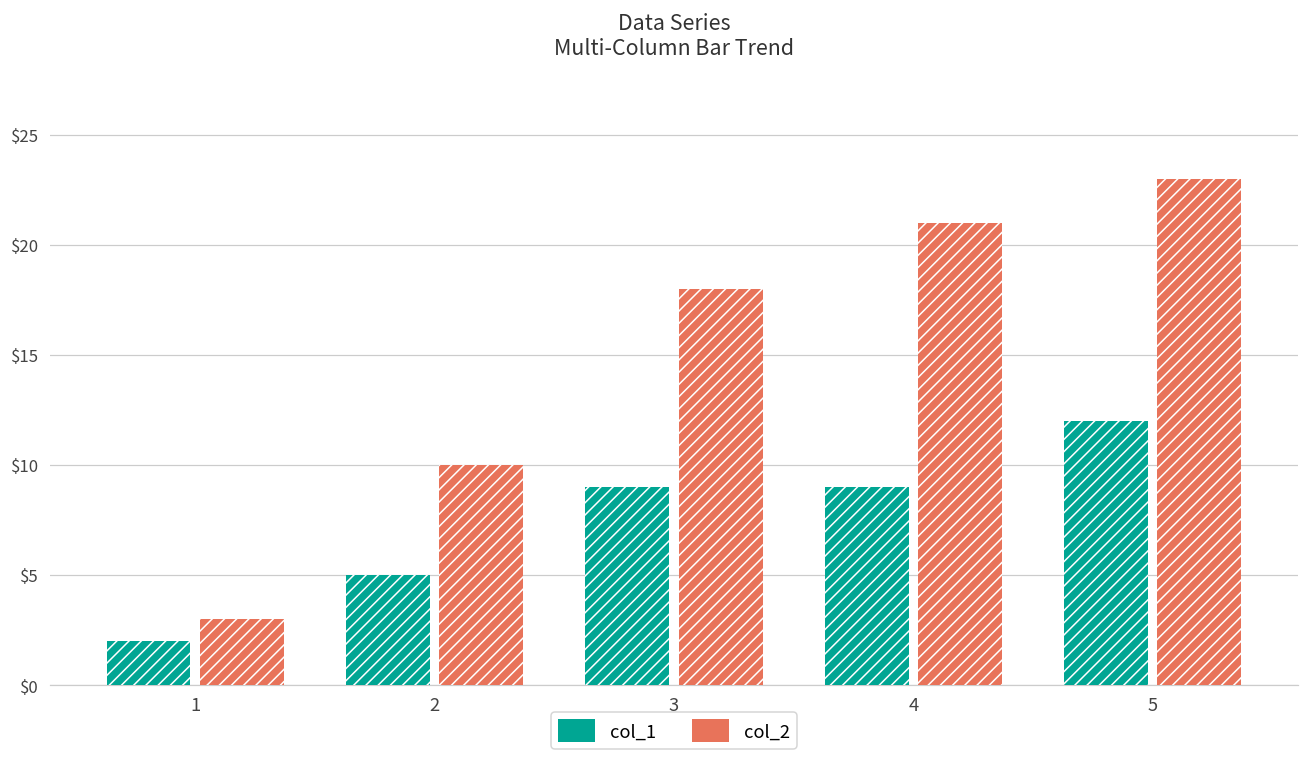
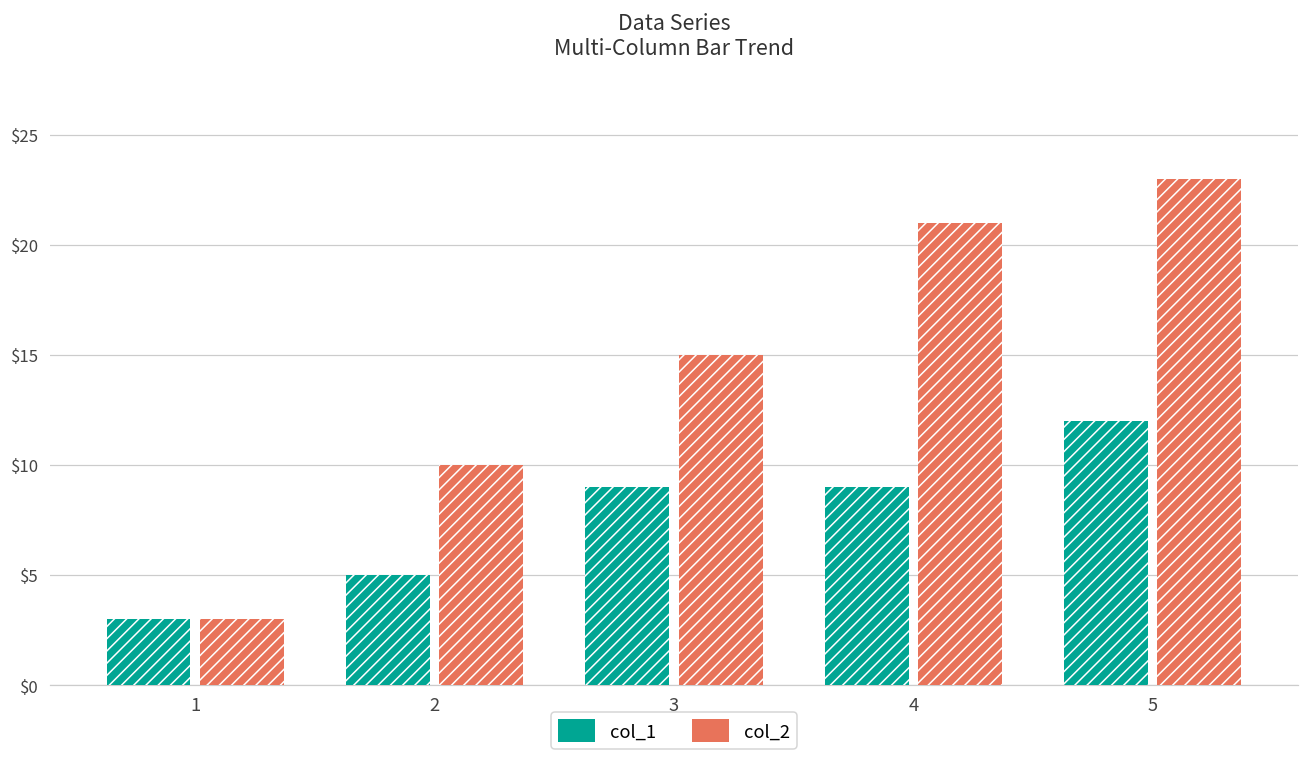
  {
    "col_1": {
-     "1": "$2",
+     "1": "$3",
      "2": "$5",
      "3": "$9",
      "4": "$9",
      "5": "$12"
    },
    "col_2": {
      "1": "$3",
      "2": "$10",
-     "3": "$18",
+     "3": "$15",
      "4": "$21",
      "5": "$23"
    }
  }
